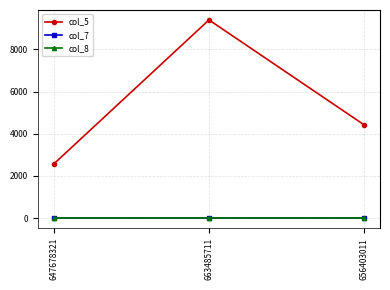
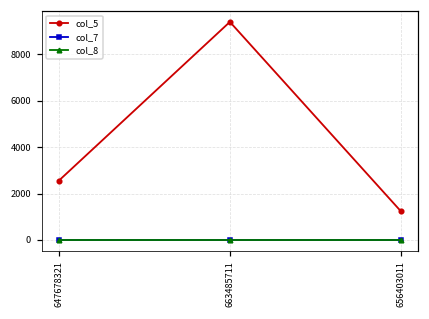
  {
    "col_5": {
      "647678321": 2600,
      "663485711": 9400,
-     "656403011": 4400
+     "656403011": 1200
    },
    "col_8": {
      "647678321": 0,
      "663485711": 0,
      "656403011": 0
    }
  }
